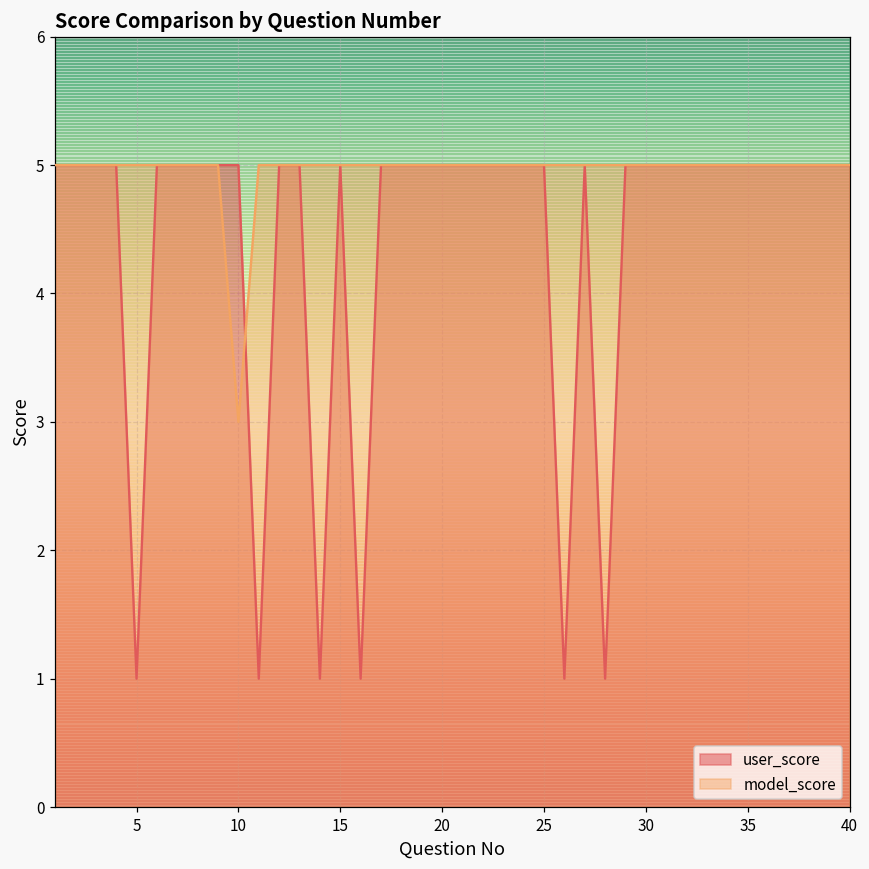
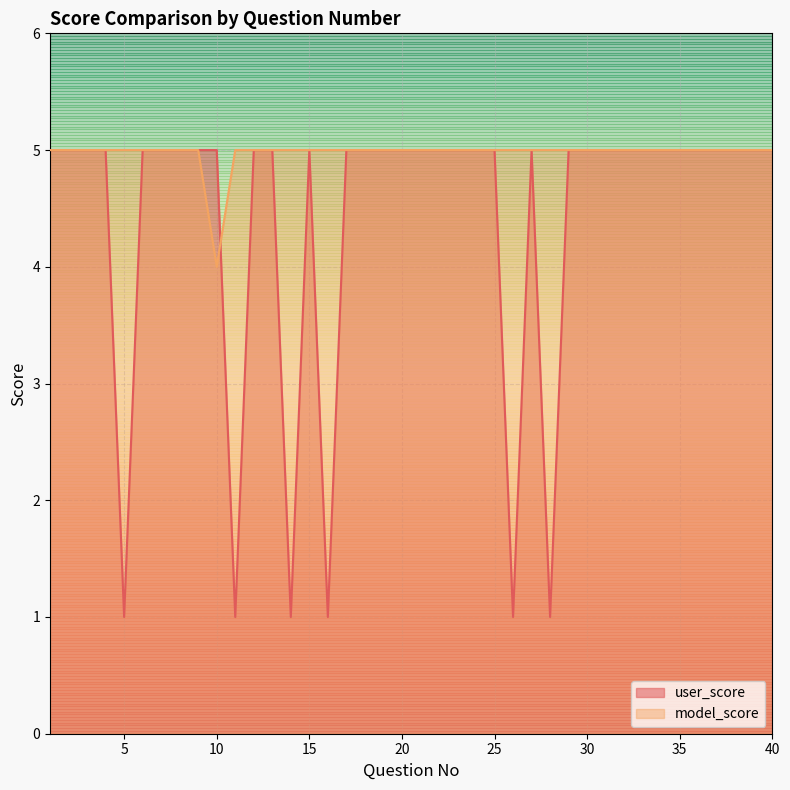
  {
    "user_score": {
      "5": 1,
      "10": 5
    },
    "model_score": {
      "5": 5,
-     "10": 3
+     "10": 4
    }
  }
